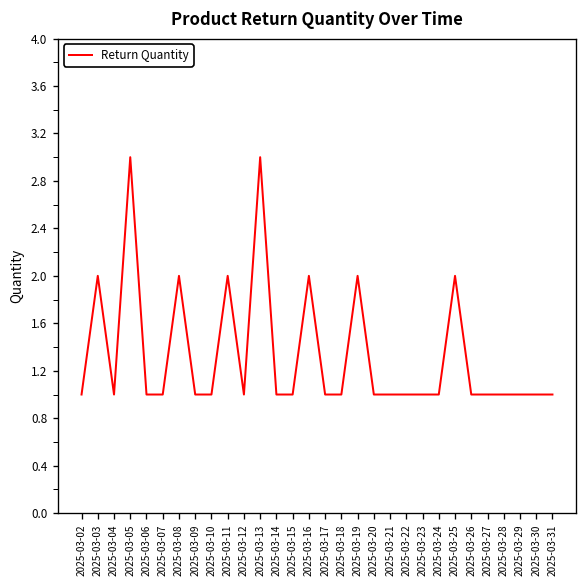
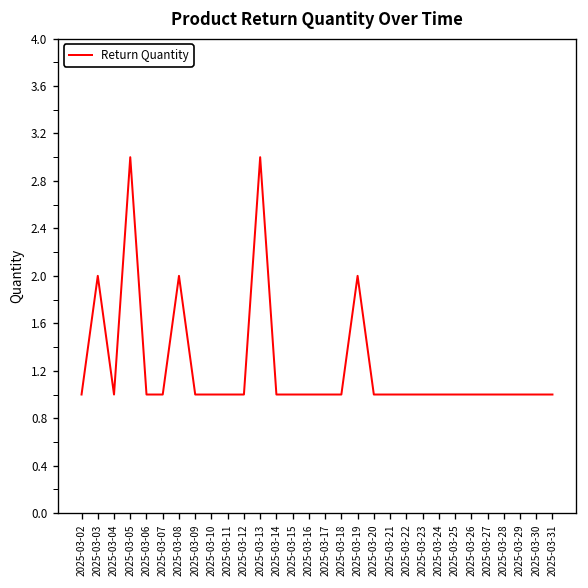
  {
    "2025-03-02": 1,
    "2025-03-03": 2,
    "2025-03-04": 1,
    "2025-03-05": 3,
    "2025-03-06": 1,
    "2025-03-07": 1,
    "2025-03-08": 2,
    "2025-03-09": 1,
    "2025-03-10": 1,
-   "2025-03-11": 2,
+   "2025-03-11": 1,
    "2025-03-12": 1,
    "2025-03-13": 3,
    "2025-03-14": 1,
    "2025-03-15": 1,
-   "2025-03-16": 2,
+   "2025-03-16": 1,
    "2025-03-17": 1,
    "2025-03-18": 1,
    "2025-03-19": 2,
    "2025-03-20": 1,
    "2025-03-21": 1,
    "2025-03-22": 1,
    "2025-03-23": 1,
    "2025-03-24": 1,
-   "2025-03-25": 2,
+   "2025-03-25": 1,
    "2025-03-26": 1,
    "2025-03-27": 1,
    "2025-03-28": 1,
    "2025-03-29": 1,
    "2025-03-30": 1,
    "2025-03-31": 1
  }
